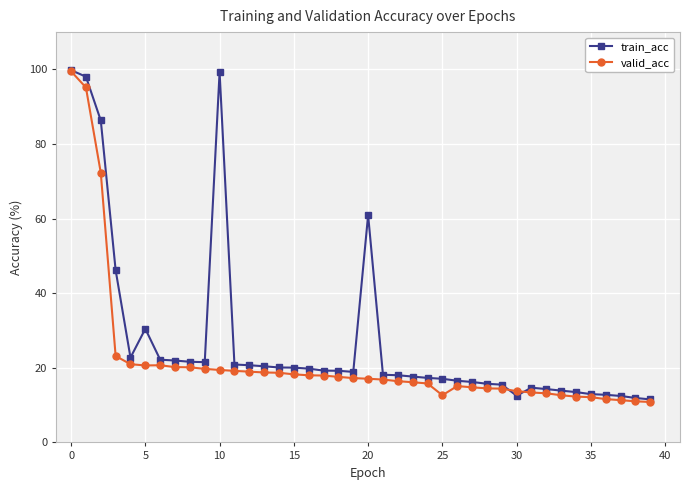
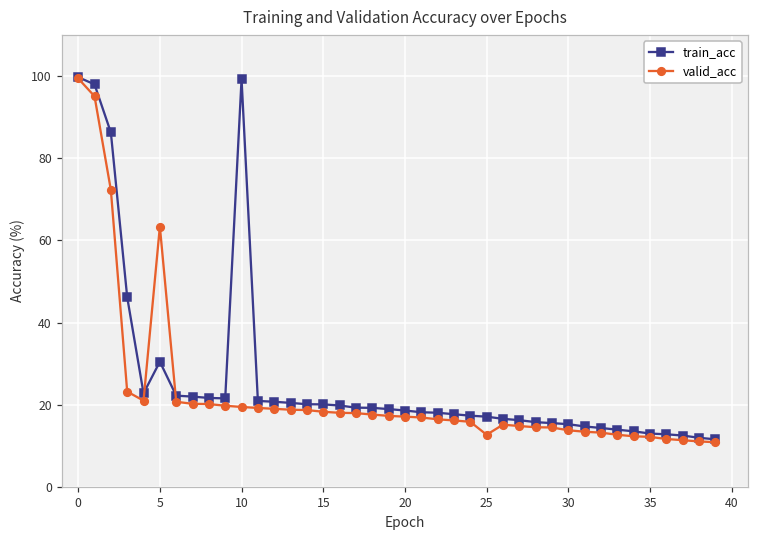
  {
    "train_acc": {
      "5": 30,
      "10": 99,
      "15": 20,
-     "20": 61,
+     "20": 19,
      "25": 17,
-     "30": 13,
+     "30": 15,
      "35": 13
    },
    "valid_acc": {
-     "5": 21,
+     "5": 63,
      "10": 19,
      "15": 18,
      "20": 17,
      "25": 13,
      "30": 14,
      "35": 12
    }
  }
